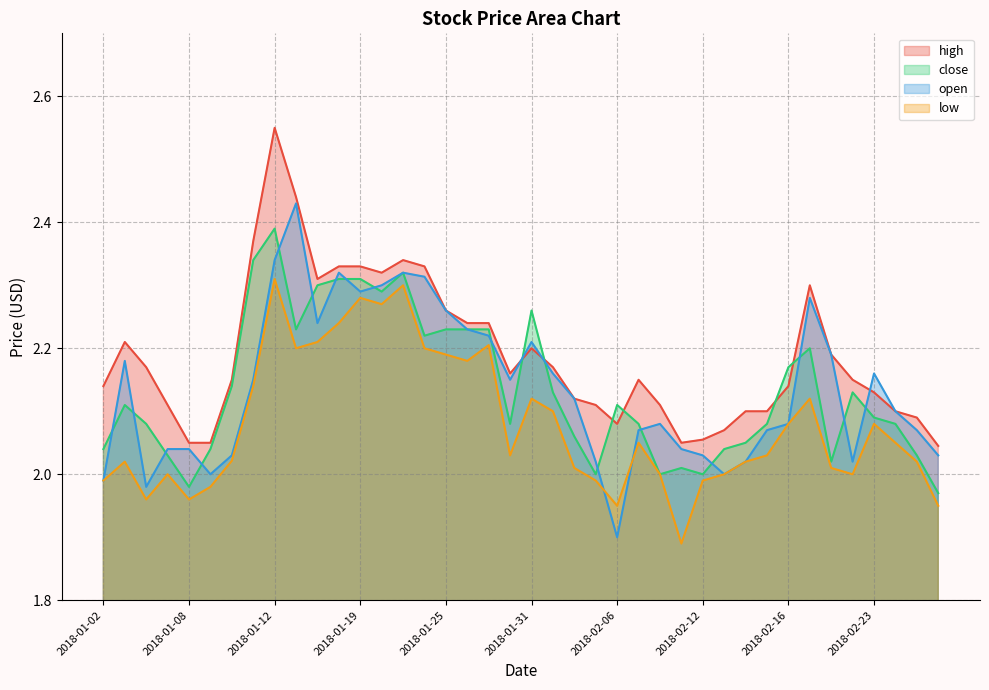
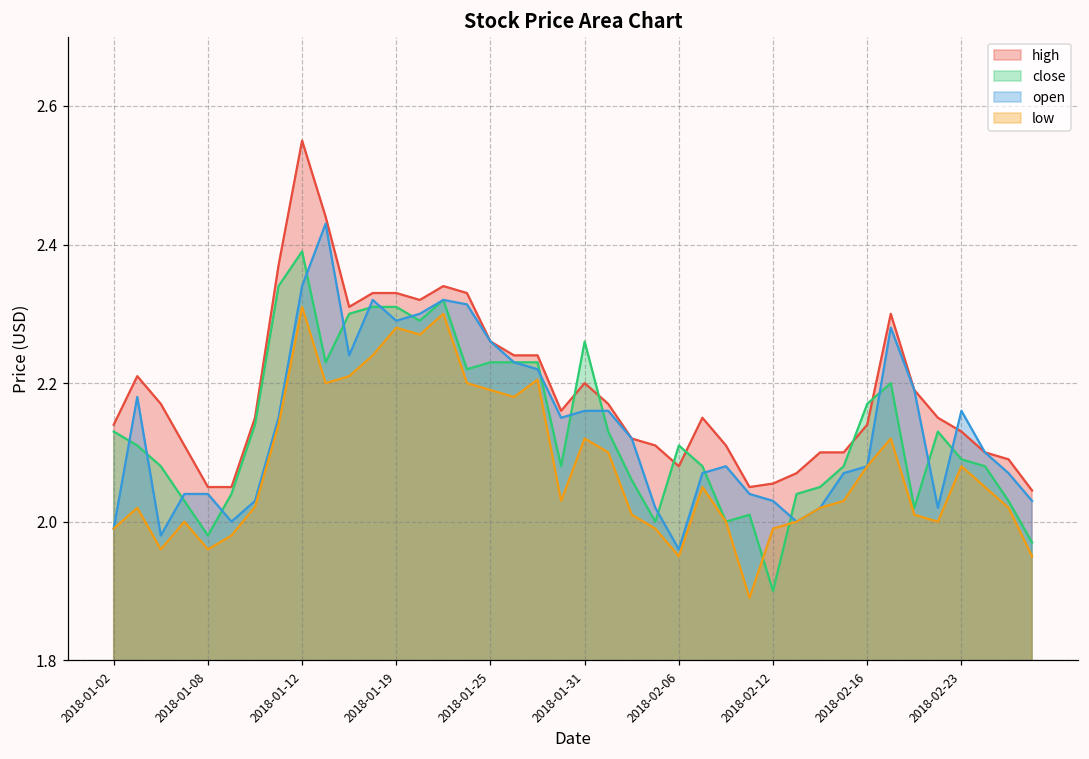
  {
    "close": {
-     "2018-01-02": 2.04,
+     "2018-01-02": 2.13,
      "2018-01-08": 1.98,
      "2018-01-12": 2.39,
      "2018-01-19": 2.31,
      "2018-01-25": 2.23,
      "2018-01-31": 2.26,
      "2018-02-06": 2.11,
-     "2018-02-12": 2.0,
+     "2018-02-12": 1.9,
      "2018-02-16": 2.17,
      "2018-02-23": 2.09
    },
    "open": {
      "2018-01-08": 2.04,
      "2018-01-12": 2.34,
      "2018-01-19": 2.29,
-     "2018-01-31": 2.21,
-     "2018-02-06": 1.90,
+     "2018-01-31": 2.16,
+     "2018-02-06": 1.96,
      "2018-02-12": 2.03,
      "2018-02-23": 2.16
    }
  }
